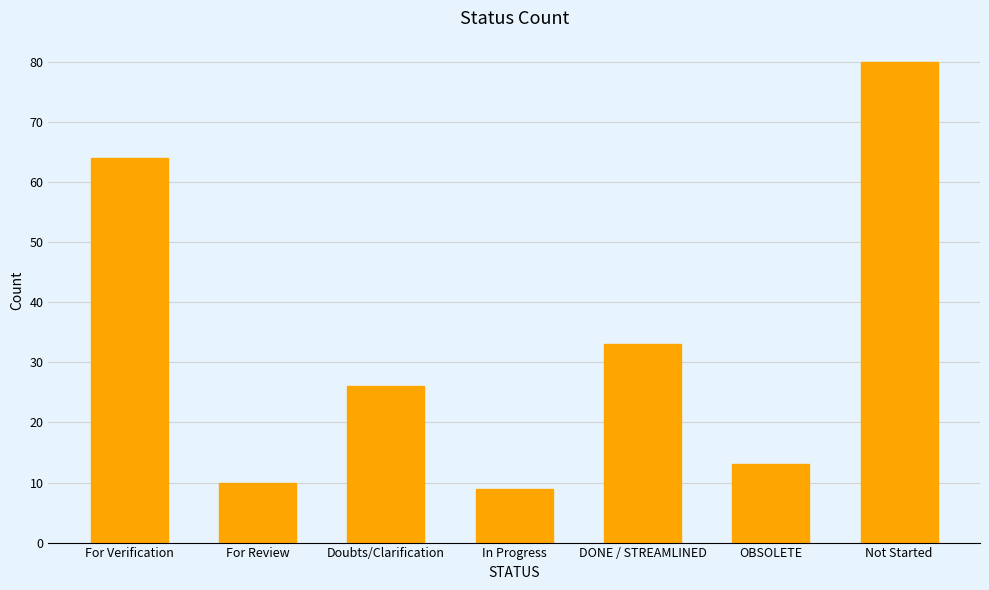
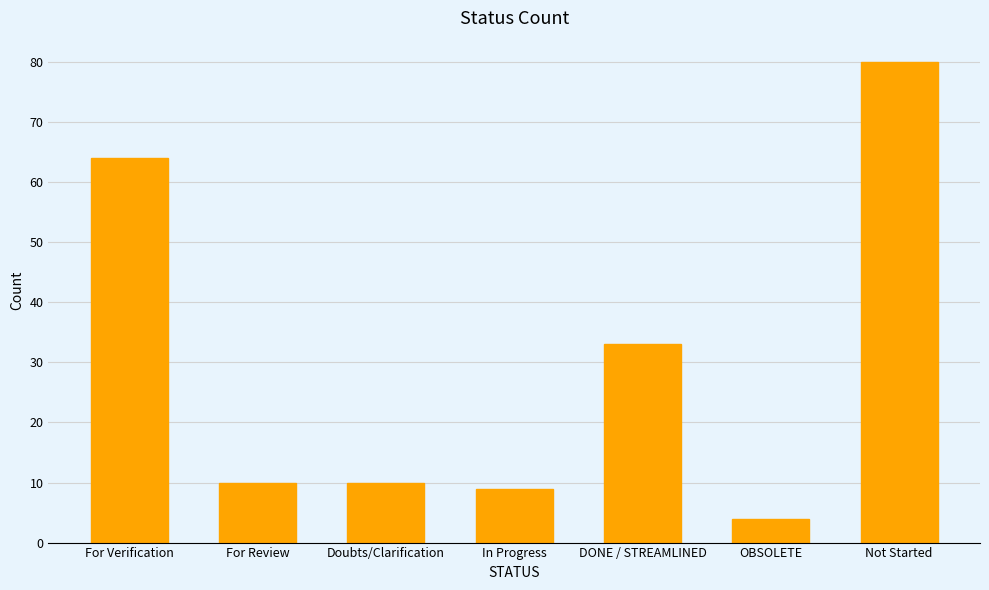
  {
    "For Verification": 64,
    "For Review": 10,
-   "Doubts/Clarification": 26,
+   "Doubts/Clarification": 10,
    "In Progress": 9,
    "DONE / STREAMLINED": 33,
-   "OBSOLETE": 13,
+   "OBSOLETE": 4,
    "Not Started": 80
  }
